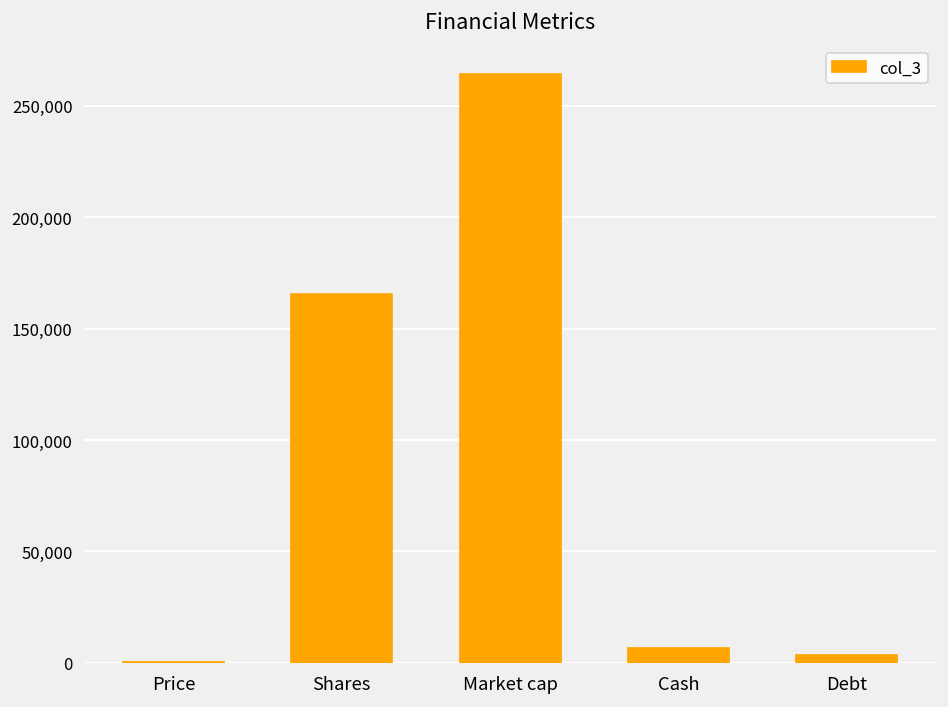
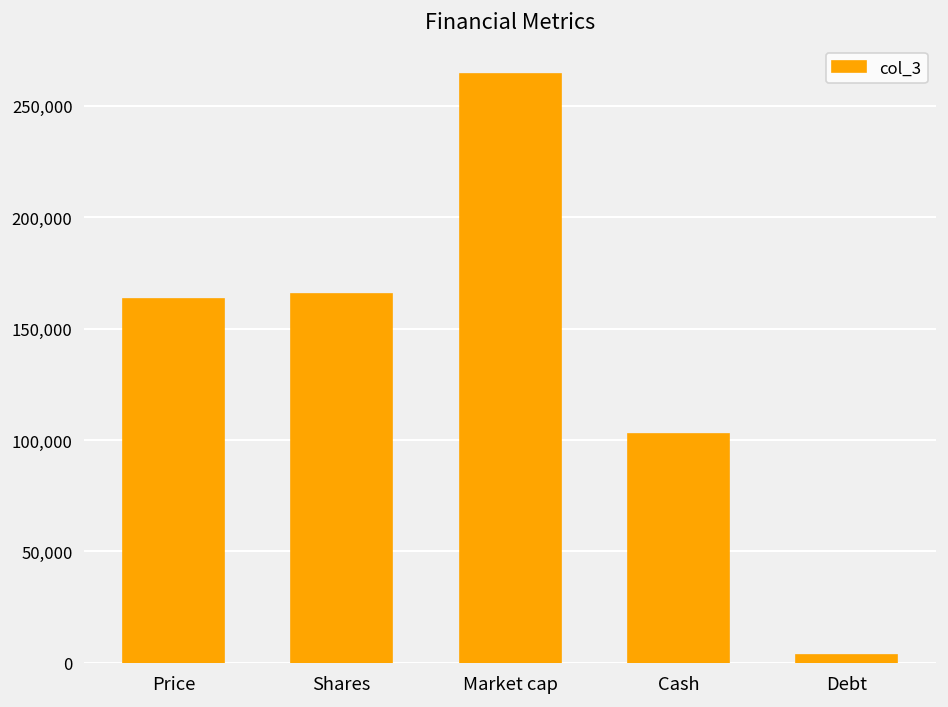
  {
-   "Price": "1,000",
+   "Price": "163,000",
    "Shares": "165,000",
    "Market cap": "264,000",
-   "Cash": "7,000",
+   "Cash": "103,000",
    "Debt": "4,000"
  }
